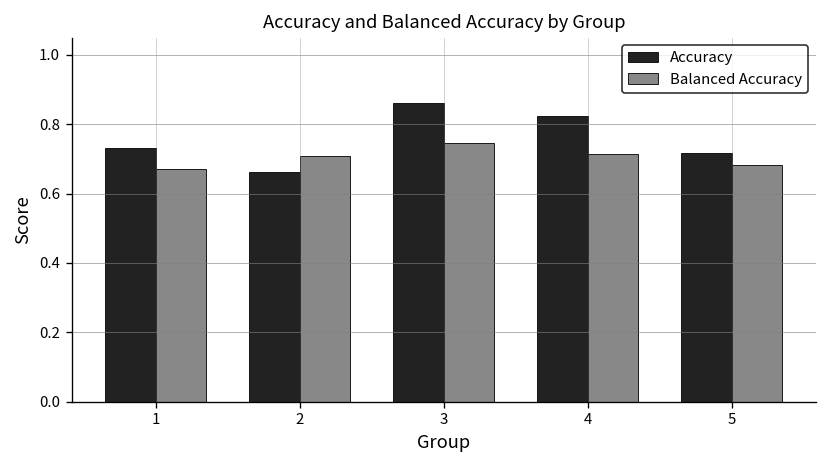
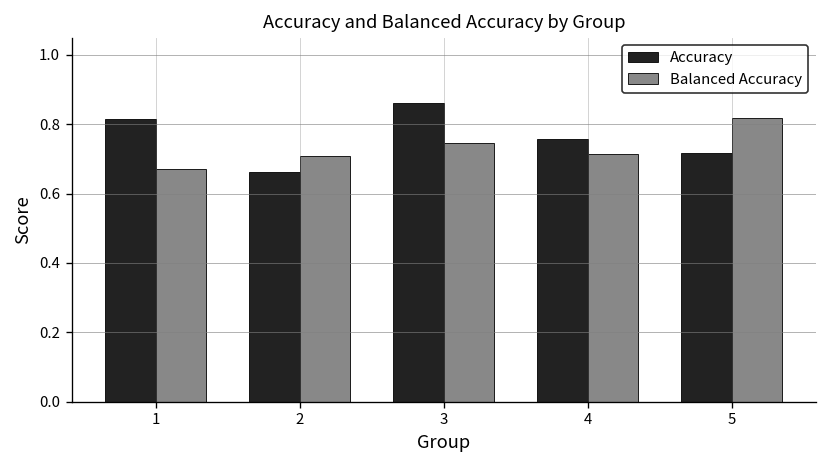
  {
    "Accuracy": {
-     "1": 0.73,
+     "1": 0.82,
      "2": 0.66,
      "3": 0.86,
-     "4": 0.83,
+     "4": 0.76,
      "5": 0.72
    },
    "Balanced Accuracy": {
      "1": 0.67,
      "2": 0.71,
      "3": 0.75,
      "4": 0.71,
-     "5": 0.68
+     "5": 0.82
    }
  }
